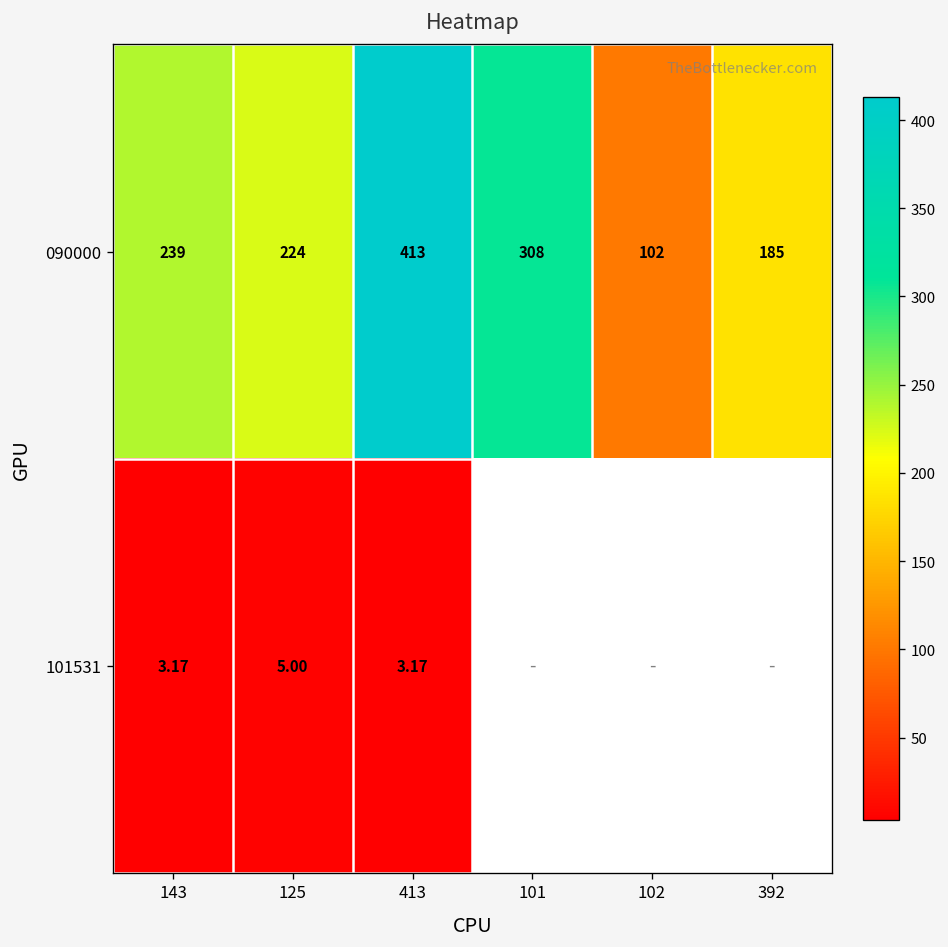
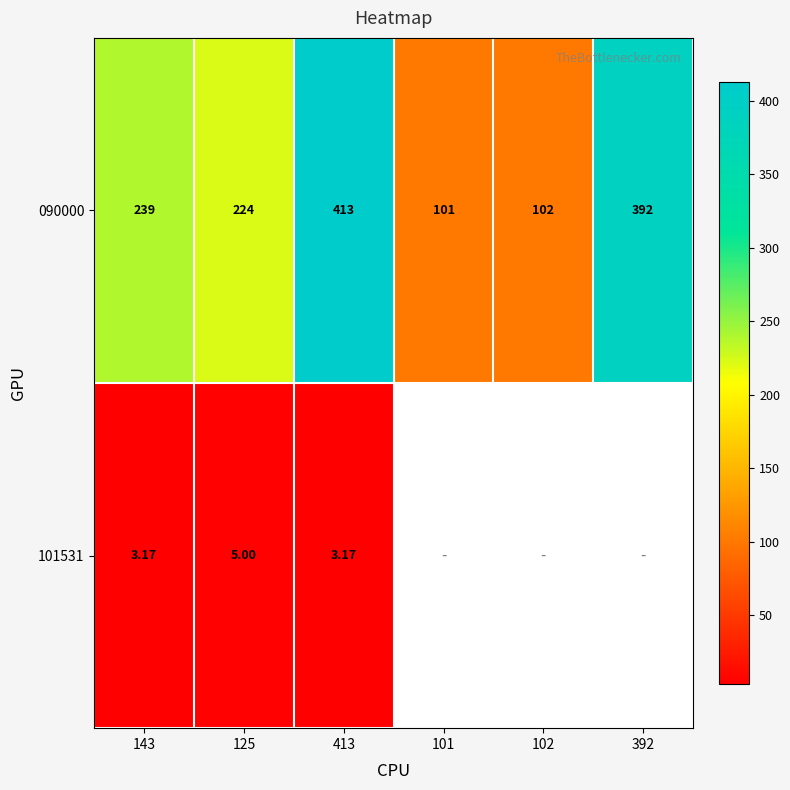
  {
    "090000": {
      "143": 239,
      "125": 224,
      "413": 413,
-     "101": 308,
+     "101": 101,
      "102": 102,
-     "392": 185
+     "392": 392
    },
    "101531": {
      "143": 3.17,
      "125": 5.00,
      "413": 3.17
    }
  }
